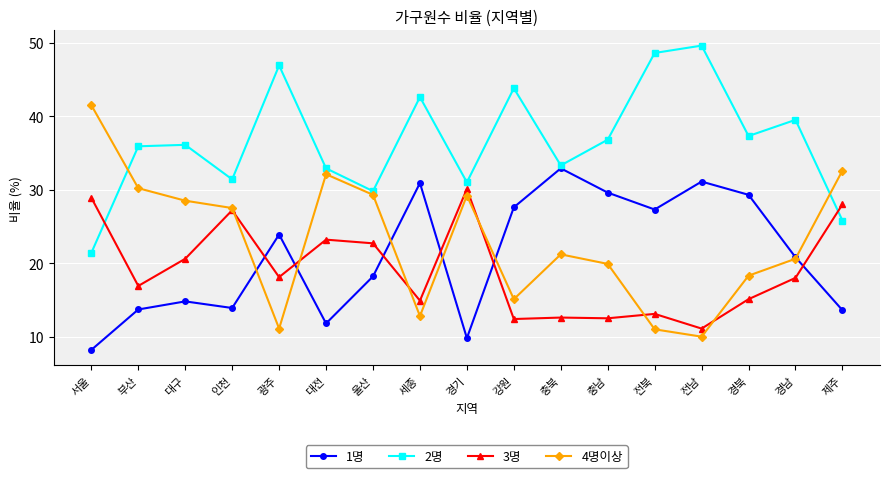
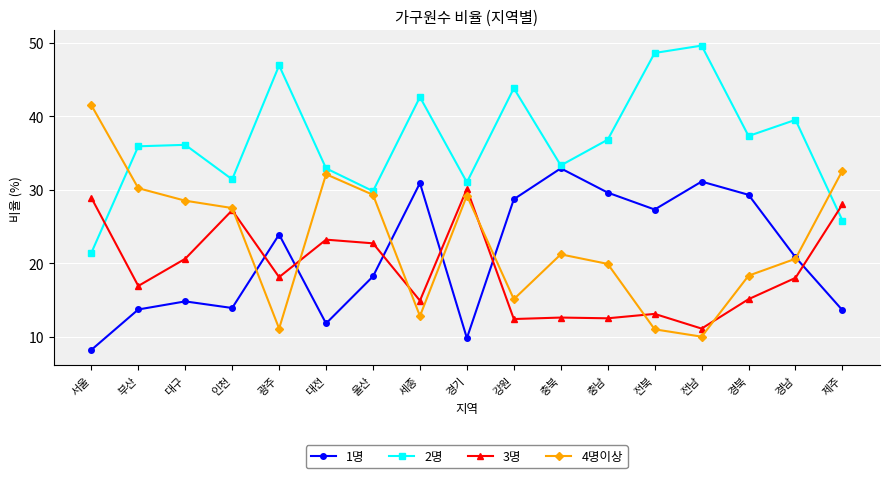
  {
    "1명": {
      "서울": 8,
      "부산": 14,
      "대구": 15,
      "인천": 14,
      "광주": 24,
      "대전": 12,
      "울산": 18,
      "세종": 31,
      "경기": 10,
-     "강원": 28,
+     "강원": 29,
      "충북": 33,
      "충남": 30,
      "전북": 27,
      "전남": 31,
      "경북": 29,
      "제주": 14
    },
    "2명": {
      "서울": 21,
      "부산": 36,
      "대구": 36,
      "인천": 31,
      "광주": 47,
      "대전": 33,
      "울산": 30,
      "세종": 43,
      "경기": 31,
      "강원": 44,
      "충북": 33,
      "충남": 37,
      "전북": 49,
      "전남": 50,
      "경북": 37,
      "경남": 40,
      "제주": 26
    },
    "3명": {
      "서울": 29,
      "부산": 17,
      "대구": 21,
      "광주": 18,
      "대전": 23,
      "울산": 23,
      "세종": 15,
      "경기": 30,
      "강원": 12,
      "충북": 13,
      "충남": 13,
      "전북": 13,
      "전남": 11,
      "경북": 15,
      "경남": 18,
      "제주": 28
    },
    "4명이상": {
      "서울": 42,
      "부산": 30,
      "대구": 29,
      "광주": 11,
      "대전": 32,
      "울산": 29,
      "세종": 13,
      "경기": 29,
      "강원": 15,
      "충북": 21,
      "충남": 20,
      "전북": 11,
      "전남": 10,
      "경북": 18,
      "제주": 33
    }
  }
